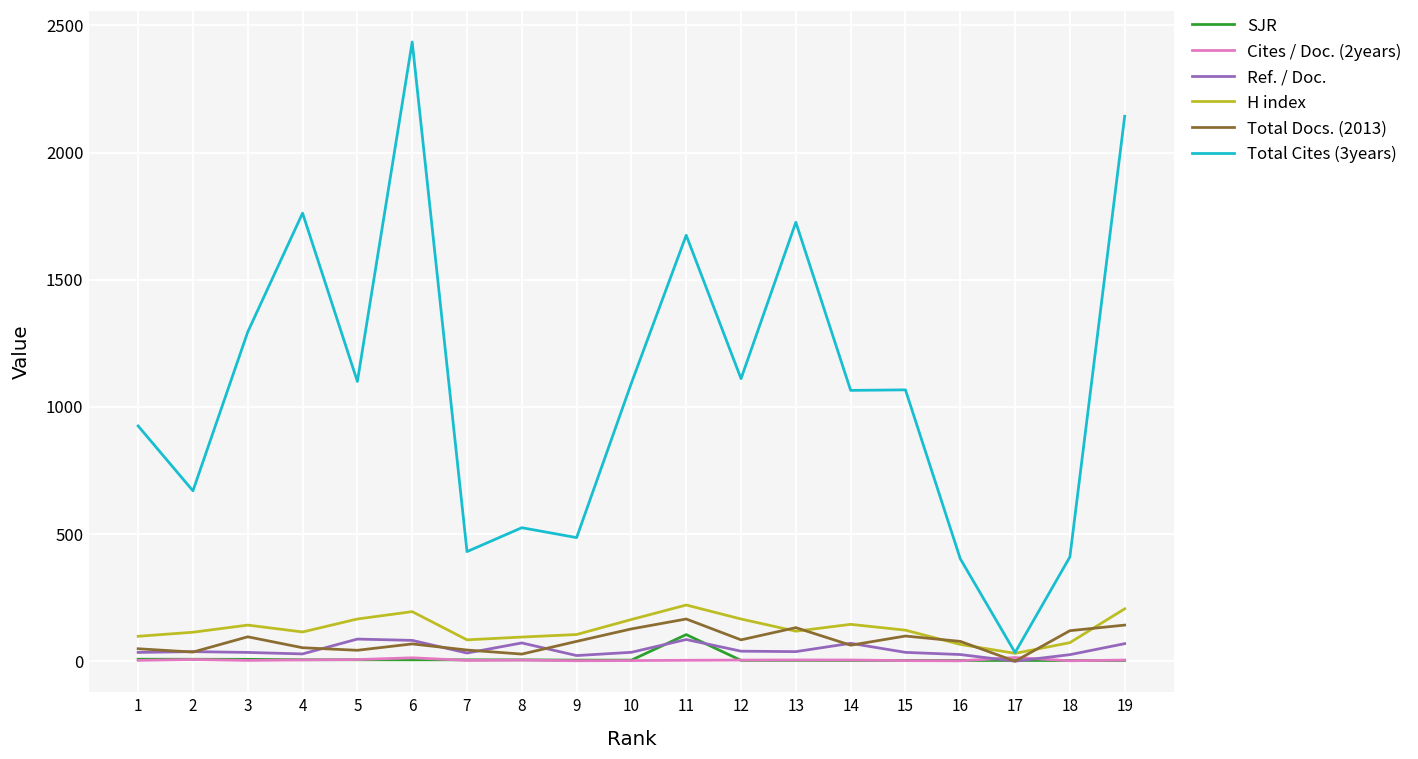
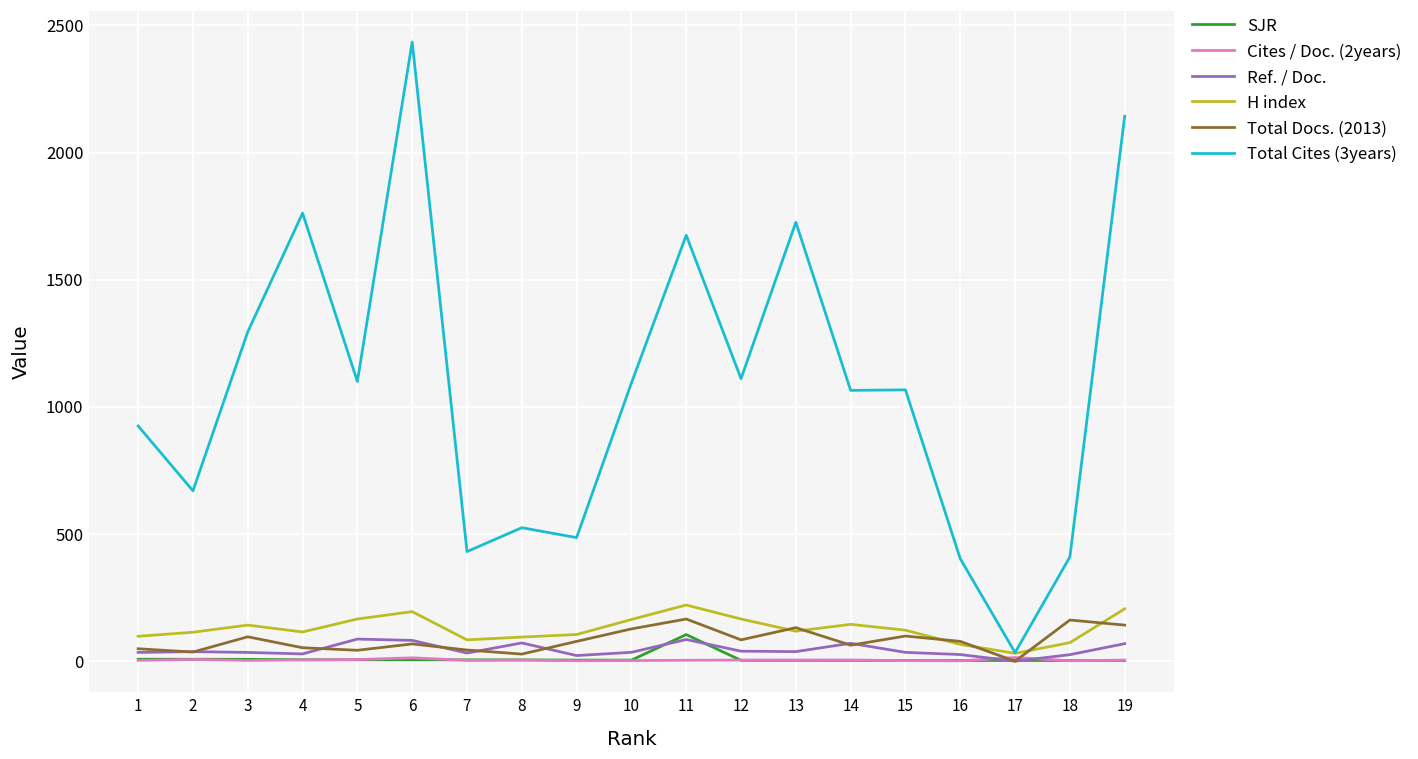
  {
    "SJR": {
      "11": 100
    },
    "Cites / Doc. (2years)": {
      "11": 0,
      "17": 10
    },
    "Ref. / Doc.": {
      "1": 30,
      "3": 30,
      "4": 30,
      "5": 90,
      "6": 80,
      "7": 30,
      "8": 70,
      "9": 20,
      "10": 40,
      "11": 90,
      "12": 40,
      "13": 40,
      "15": 30,
      "16": 30,
      "18": 30,
      "19": 70
    },
    "H index": {
      "1": 100,
      "2": 110,
      "3": 140,
      "4": 120,
      "5": 170,
      "6": 200,
      "7": 80,
      "8": 100,
      "9": 110,
      "10": 160,
      "11": 220,
      "12": 170,
      "13": 120,
      "14": 150,
      "15": 120,
      "16": 70,
      "18": 70,
      "19": 210
    },
    "Total Docs. (2013)": {
      "1": 50,
      "3": 100,
      "4": 50,
      "5": 40,
      "6": 70,
      "7": 40,
      "8": 30,
      "9": 80,
      "10": 130,
      "11": 170,
      "12": 80,
      "13": 130,
      "15": 100,
      "16": 80,
-     "18": 120,
+     "18": 160,
      "19": 140
    },
    "Total Cites (3years)": {
      "1": 930,
      "2": 670,
      "3": 1300,
      "4": 1760,
      "5": 1100,
      "6": 2440,
      "7": 430,
      "8": 530,
      "9": 490,
      "10": 1090,
      "11": 1680,
      "12": 1110,
      "13": 1730,
      "14": 1070,
      "15": 1070,
      "16": 400,
      "18": 410,
      "19": 2140
    }
  }
